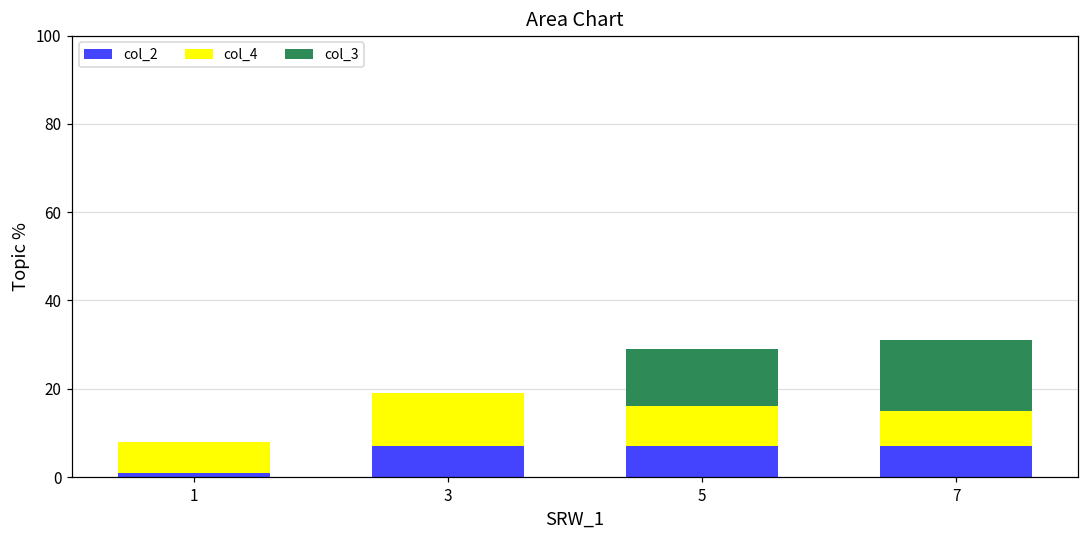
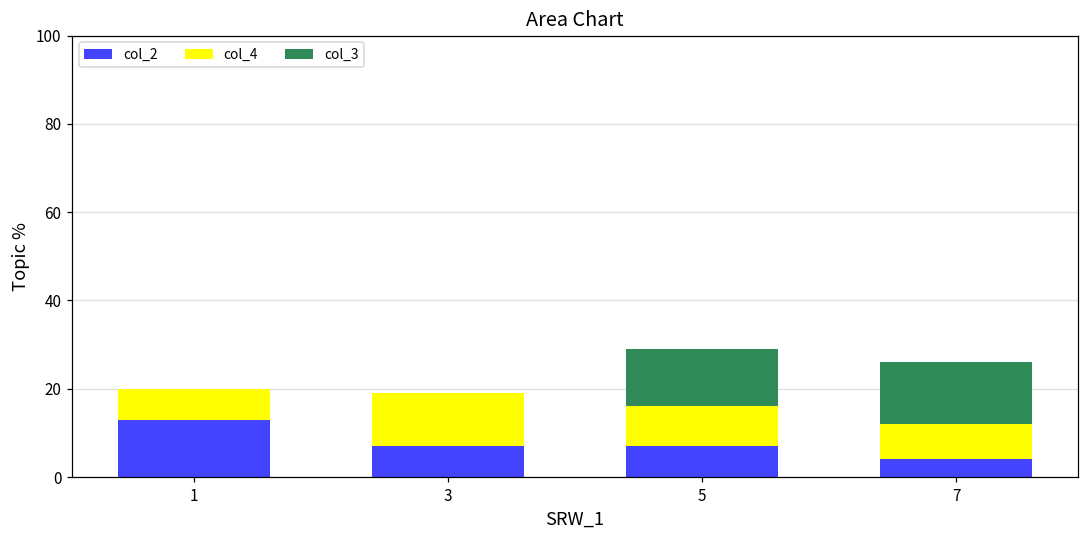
  {
    "col_2": {
-     "1": 1,
+     "1": 13,
      "3": 7,
      "5": 7,
-     "7": 7
+     "7": 4
    },
    "col_4": {
      "1": 7,
      "3": 12,
      "5": 9,
      "7": 8
    },
    "col_3": {
      "1": 0,
      "3": 0,
      "5": 13,
-     "7": 16
+     "7": 14
    }
  }
